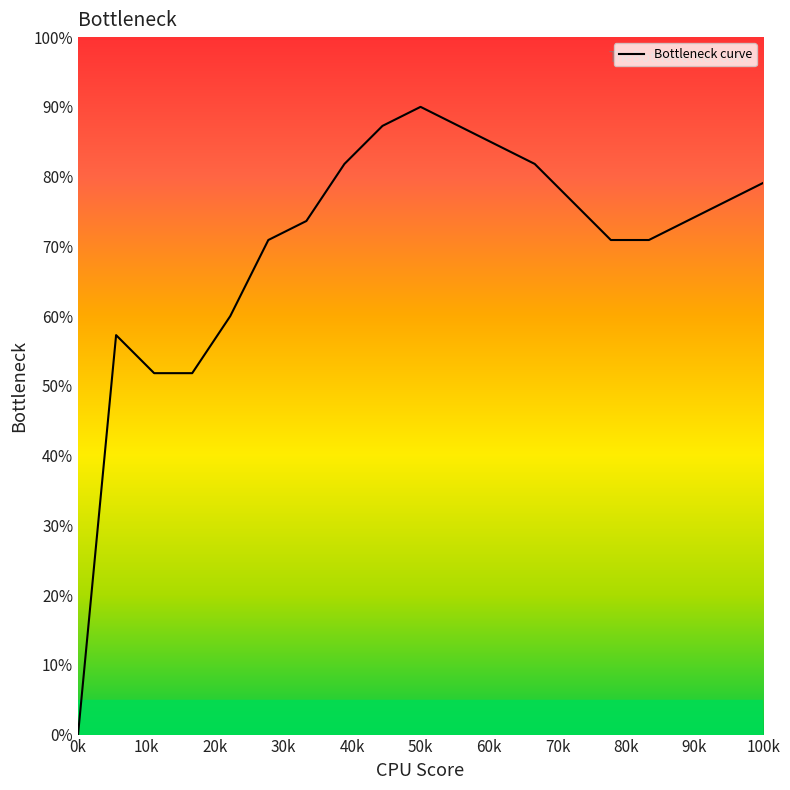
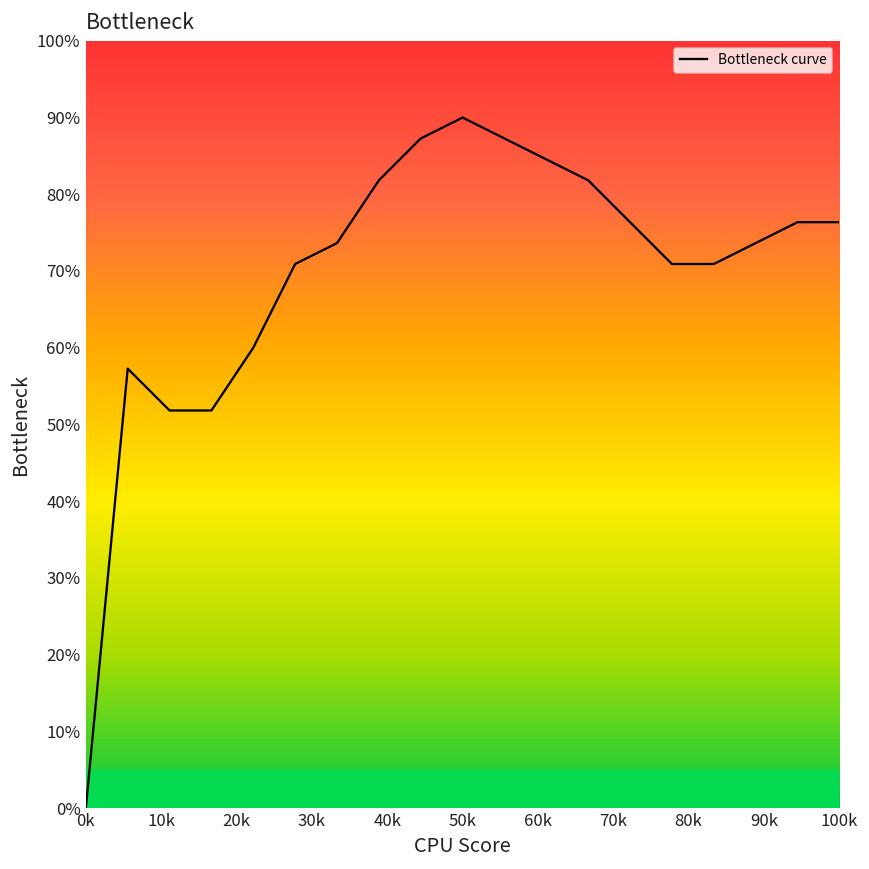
  {
    "50k": "90%",
-   "100k": "79%"
+   "100k": "76%"
  }
